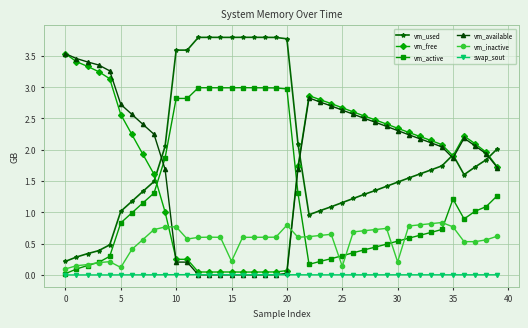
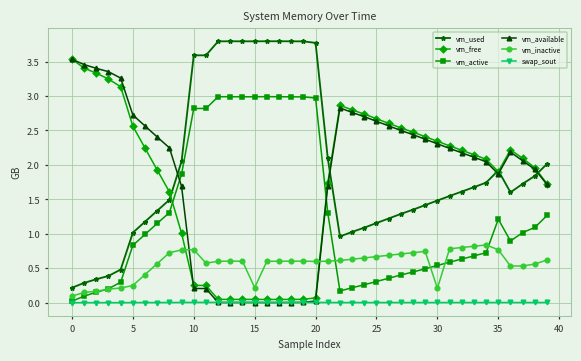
  {
    "vm_inactive": {
      "0": 0.1,
-     "5": 0.1,
+     "5": 0.2,
      "10": 0.8,
      "15": 0.2,
-     "20": 0.8,
-     "25": 0.1,
+     "20": 0.6,
+     "25": 0.7,
      "30": 0.2,
      "35": 0.8
    },
    "swap_sout": {
      "5": 0.0,
      "10": 0.0,
      "25": 0.0,
      "30": 0.0,
      "35": 0.0
    }
  }
